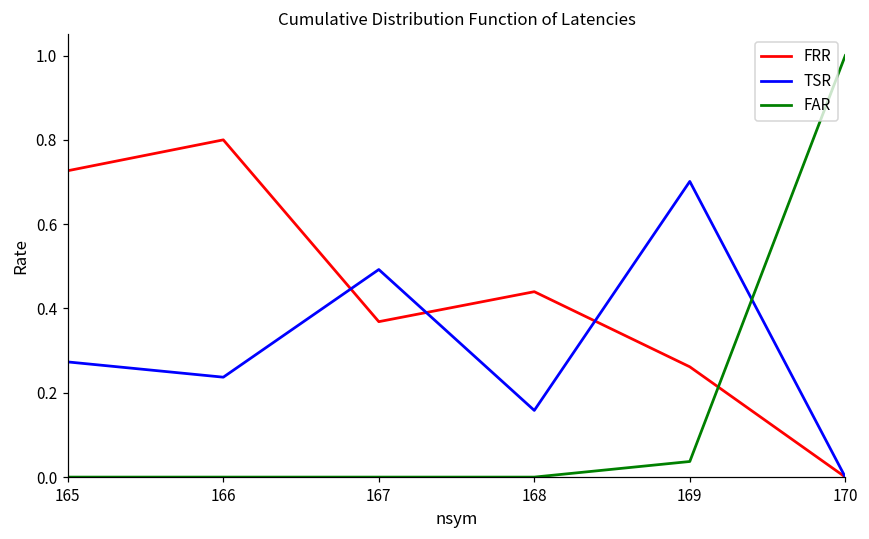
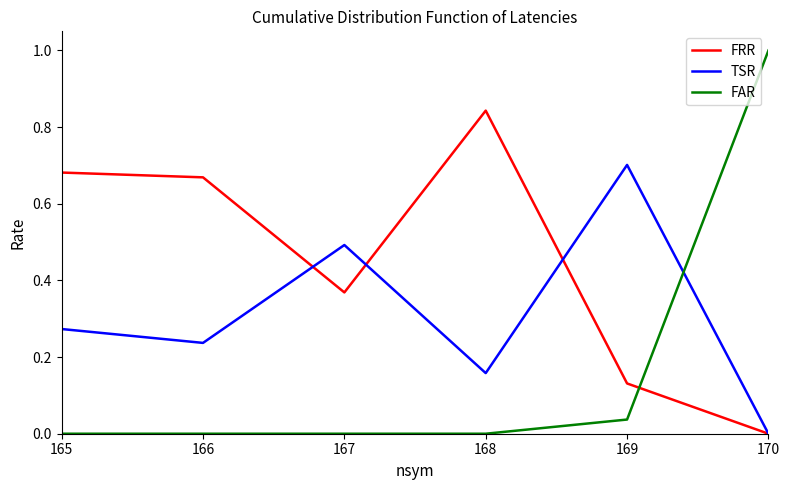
  {
    "FRR": {
-     "165": 0.73,
-     "166": 0.80,
+     "165": 0.68,
+     "166": 0.67,
      "167": 0.37,
-     "168": 0.44,
-     "169": 0.26
+     "168": 0.84,
+     "169": 0.13
    },
    "TSR": {
      "165": 0.27,
      "166": 0.24,
      "167": 0.49,
      "168": 0.16,
      "169": 0.70
    },
    "FAR": {
      "165": 0.00,
      "166": 0.00,
      "167": 0.00,
      "168": 0.00,
      "169": 0.04,
      "170": 1.00
    }
  }
